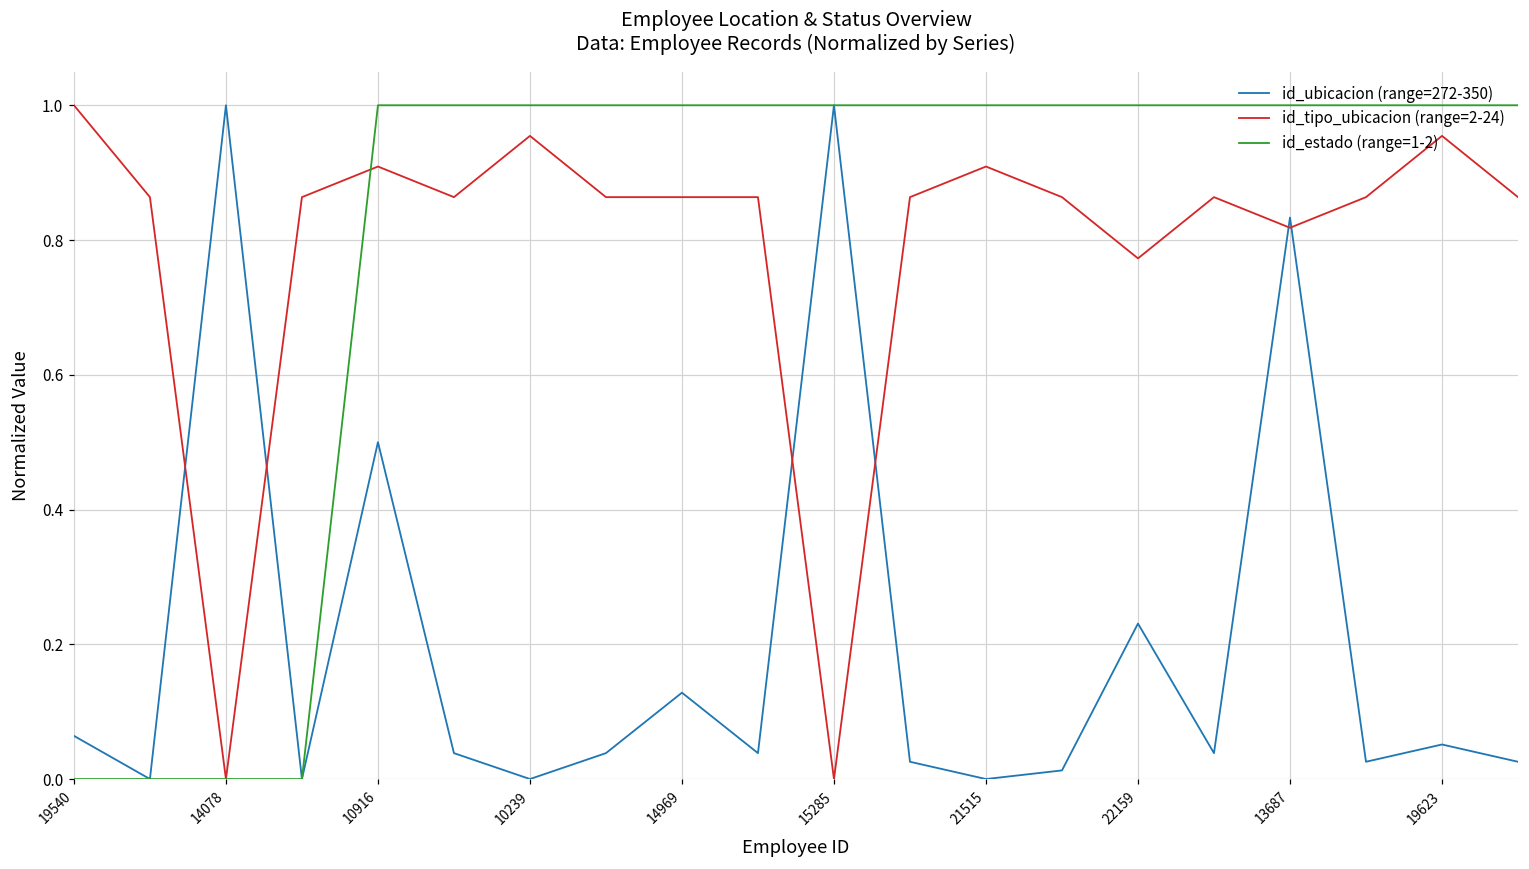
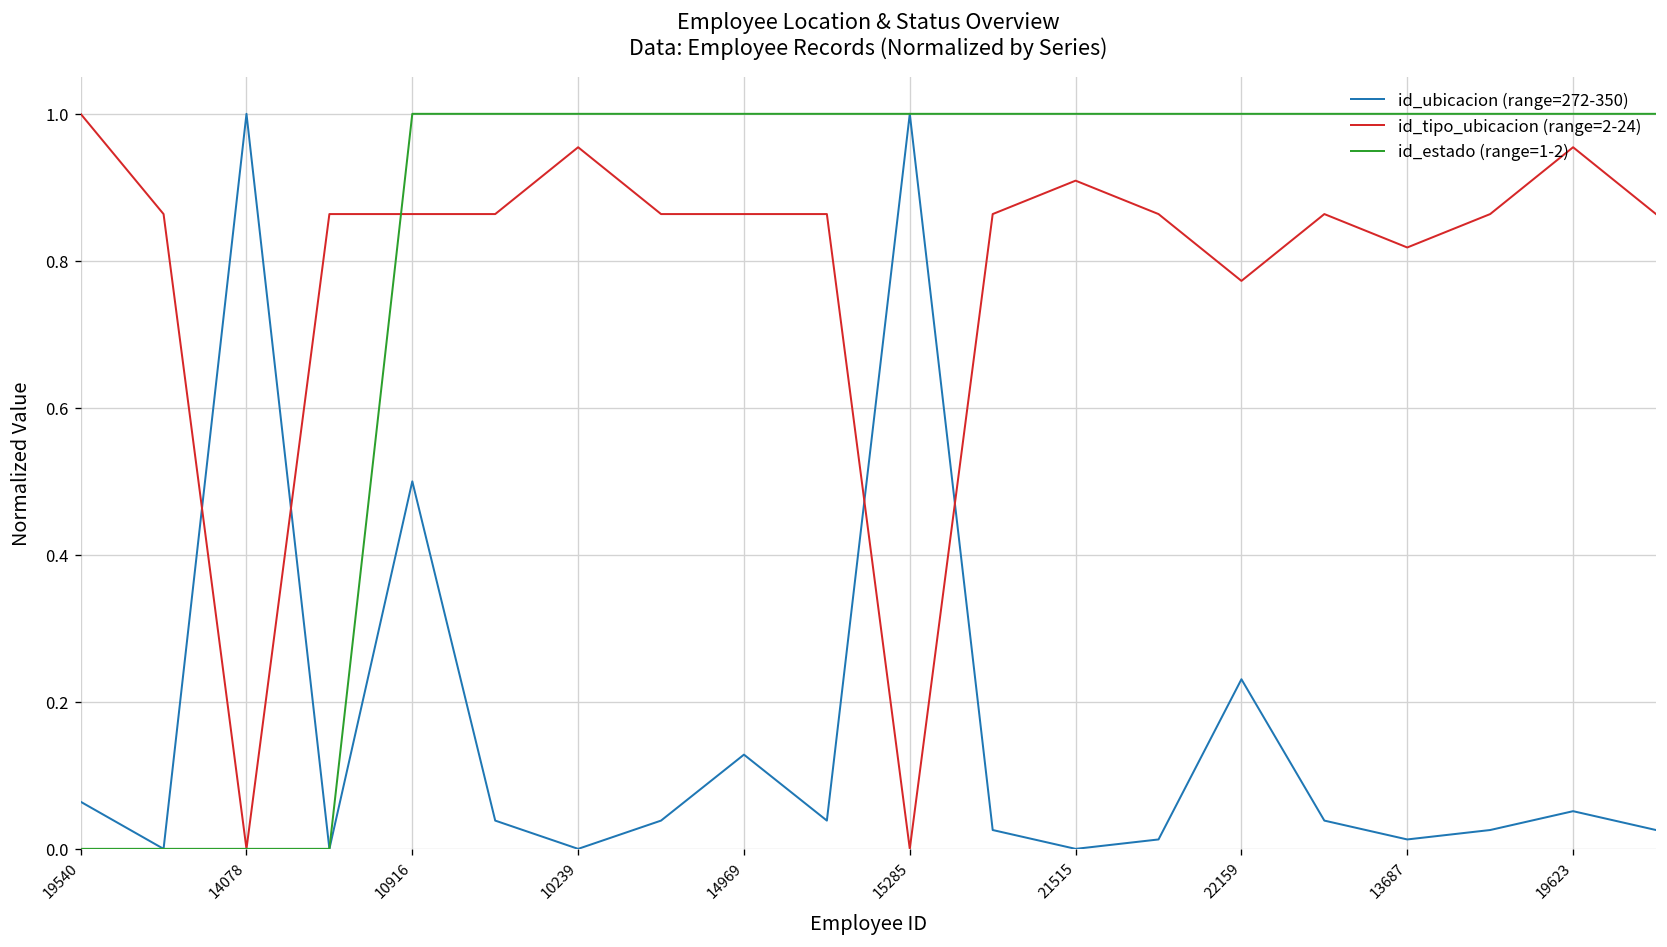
  {
    "id_ubicacion (range=272-350)": {
      "19540": 0.06,
      "14078": 1.00,
      "10916": 0.50,
      "10239": 0.00,
      "14969": 0.13,
      "21515": 0.00,
      "22159": 0.23,
-     "13687": 0.83,
+     "13687": 0.01,
      "19623": 0.05
    },
    "id_tipo_ubicacion (range=2-24)": {
      "19540": 1.00,
-     "10916": 0.91,
+     "10916": 0.86,
      "10239": 0.95,
      "14969": 0.86,
      "15285": 0.00,
      "21515": 0.91,
      "22159": 0.77,
      "13687": 0.82,
      "19623": 0.95
    },
    "id_estado (range=1-2)": {
      "19540": 0.00,
      "10916": 1.00,
      "10239": 1.00,
      "14969": 1.00,
      "21515": 1.00,
      "22159": 1.00,
      "13687": 1.00,
      "19623": 1.00
    }
  }
